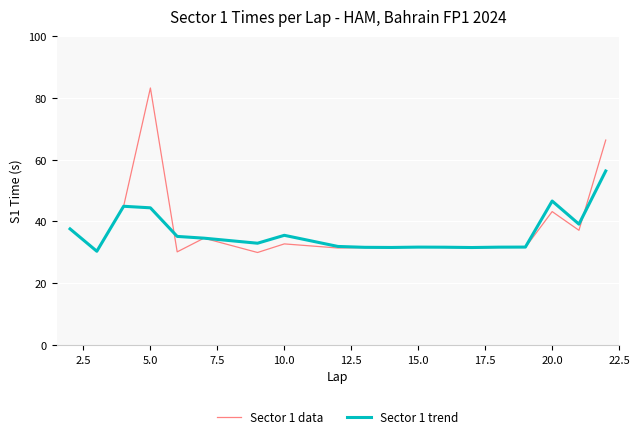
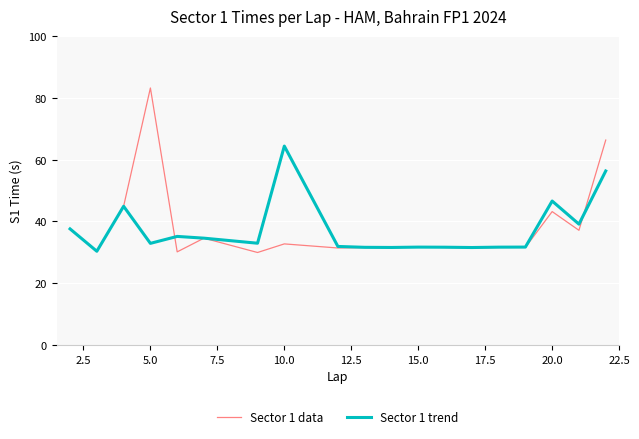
  {
    "Sector 1 data": {
      "5.0": 83,
      "10.0": 33,
      "20.0": 43
    },
    "Sector 1 trend": {
-     "5.0": 44,
-     "10.0": 35,
+     "5.0": 33,
+     "10.0": 64,
      "20.0": 47
    }
  }
